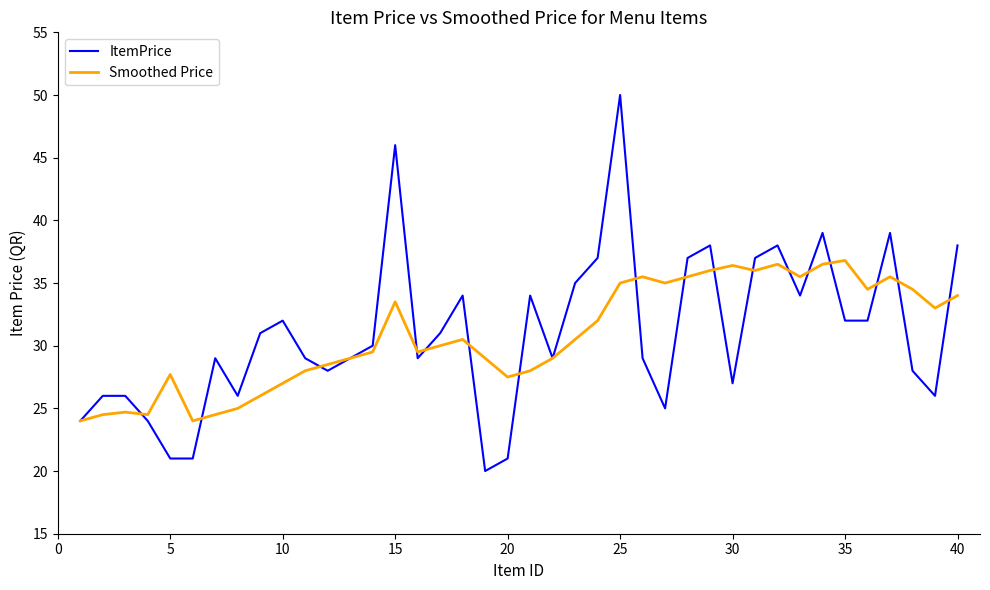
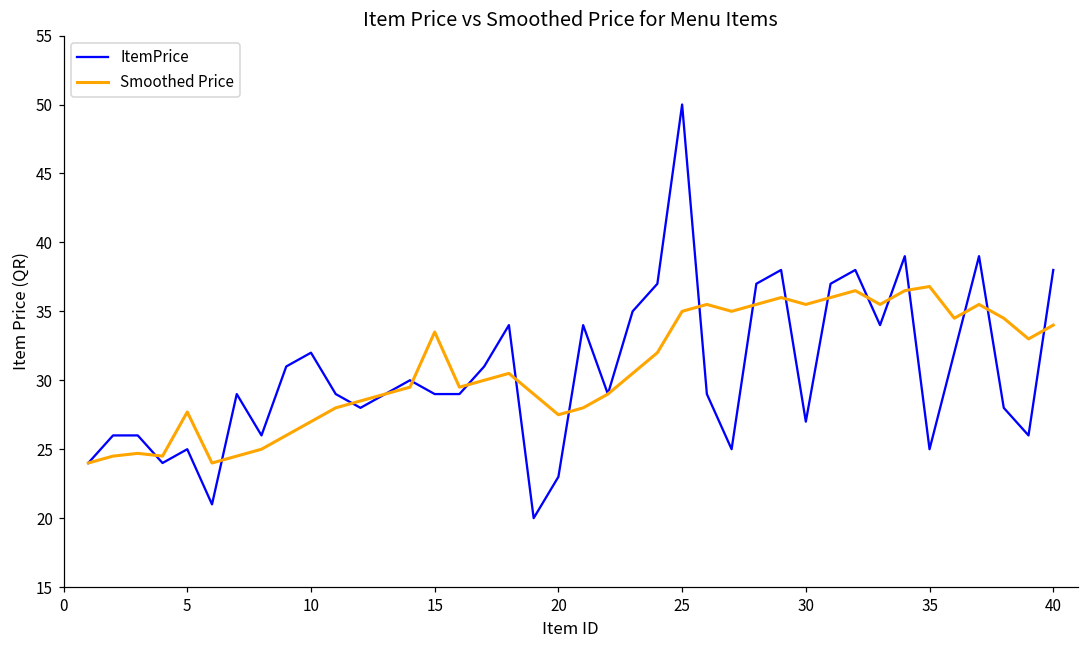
  {
    "ItemPrice": {
-     "5": 21,
+     "5": 25,
      "10": 32,
-     "15": 46,
-     "20": 21,
+     "15": 29,
+     "20": 23,
      "25": 50,
      "30": 27,
-     "35": 32,
+     "35": 25,
      "40": 38
    },
    "Smoothed Price": {
      "5": 27.7,
      "10": 27.0,
      "15": 33.5,
      "20": 27.5,
      "25": 35.0,
-     "30": 36.4,
+     "30": 35.5,
      "35": 36.8,
      "40": 34.0
    }
  }
